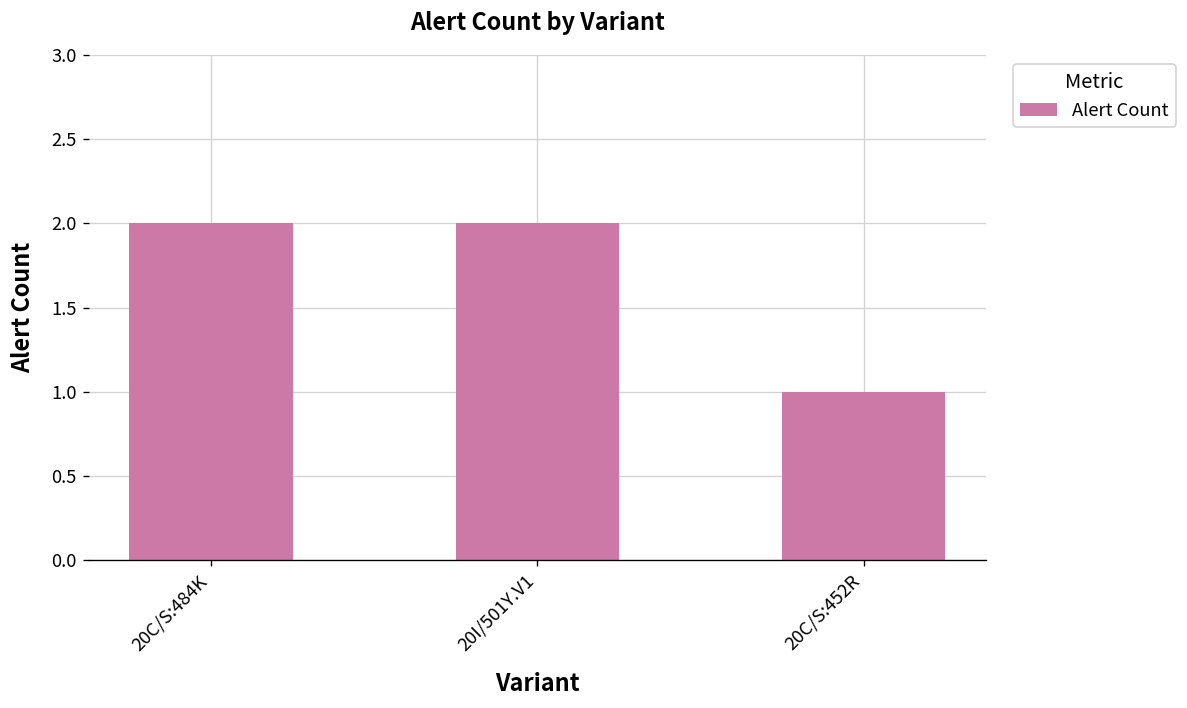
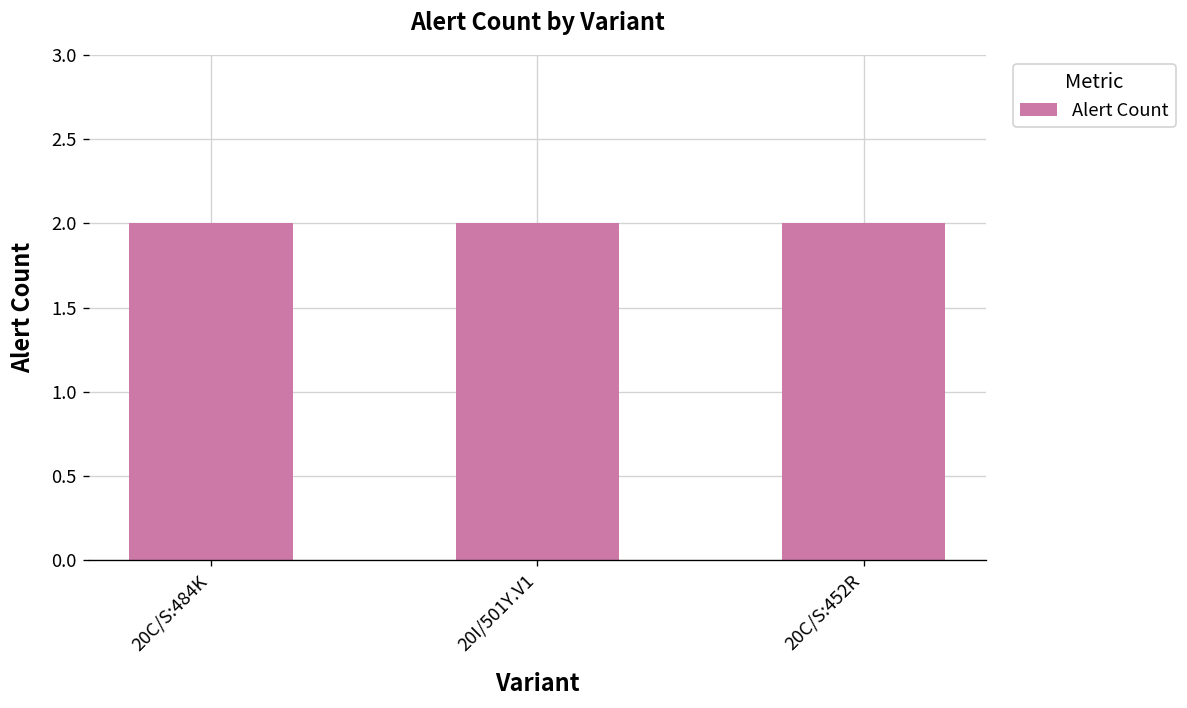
  {
    "20C/S:484K": 2,
    "20I/501Y.V1": 2,
-   "20C/S:452R": 1
+   "20C/S:452R": 2
  }
